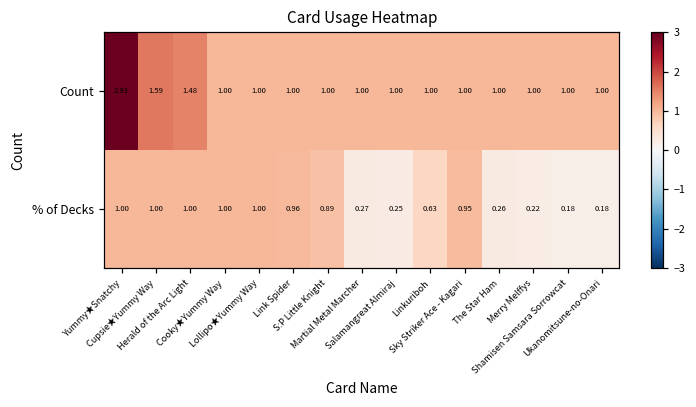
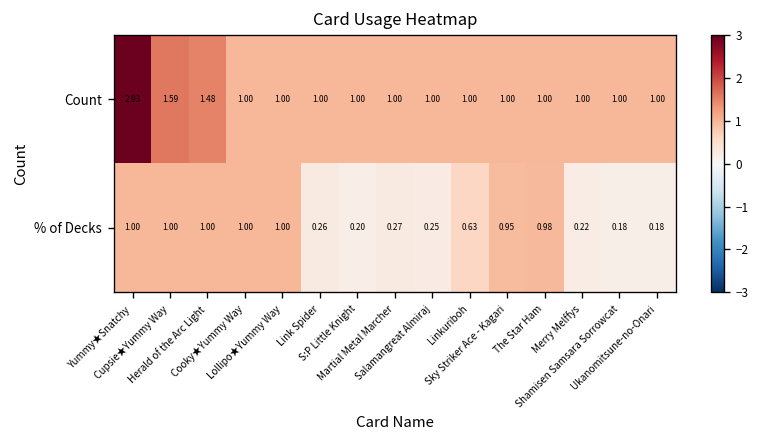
  {
    "Count": {
      "Yummy★Snatchy": 2.93,
      "Cupsie★Yummy Way": 1.59,
      "Herald of the Arc Light": 1.48,
      "Cooky★Yummy Way": 1.00,
      "Lollipo★Yummy Way": 1.00,
      "Link Spider": 1.00,
      "S:P Little Knight": 1.00,
      "Martial Metal Marcher": 1.00,
      "Salamangreat Almiraj": 1.00,
      "Linkuriboh": 1.00,
      "Sky Striker Ace - Kagari": 1.00,
      "The Star Ham": 1.00,
      "Merry Melffys": 1.00,
      "Shamisen Samsara Sorrowcat": 1.00,
      "Ukanomitsune-no-Onari": 1.00
    },
    "% of Decks": {
      "Yummy★Snatchy": 1.00,
      "Cupsie★Yummy Way": 1.00,
      "Herald of the Arc Light": 1.00,
      "Cooky★Yummy Way": 1.00,
      "Lollipo★Yummy Way": 1.00,
-     "Link Spider": 0.96,
-     "S:P Little Knight": 0.89,
+     "Link Spider": 0.26,
+     "S:P Little Knight": 0.20,
      "Martial Metal Marcher": 0.27,
      "Salamangreat Almiraj": 0.25,
      "Linkuriboh": 0.63,
      "Sky Striker Ace - Kagari": 0.95,
-     "The Star Ham": 0.26,
+     "The Star Ham": 0.98,
      "Merry Melffys": 0.22,
      "Shamisen Samsara Sorrowcat": 0.18,
      "Ukanomitsune-no-Onari": 0.18
    }
  }
